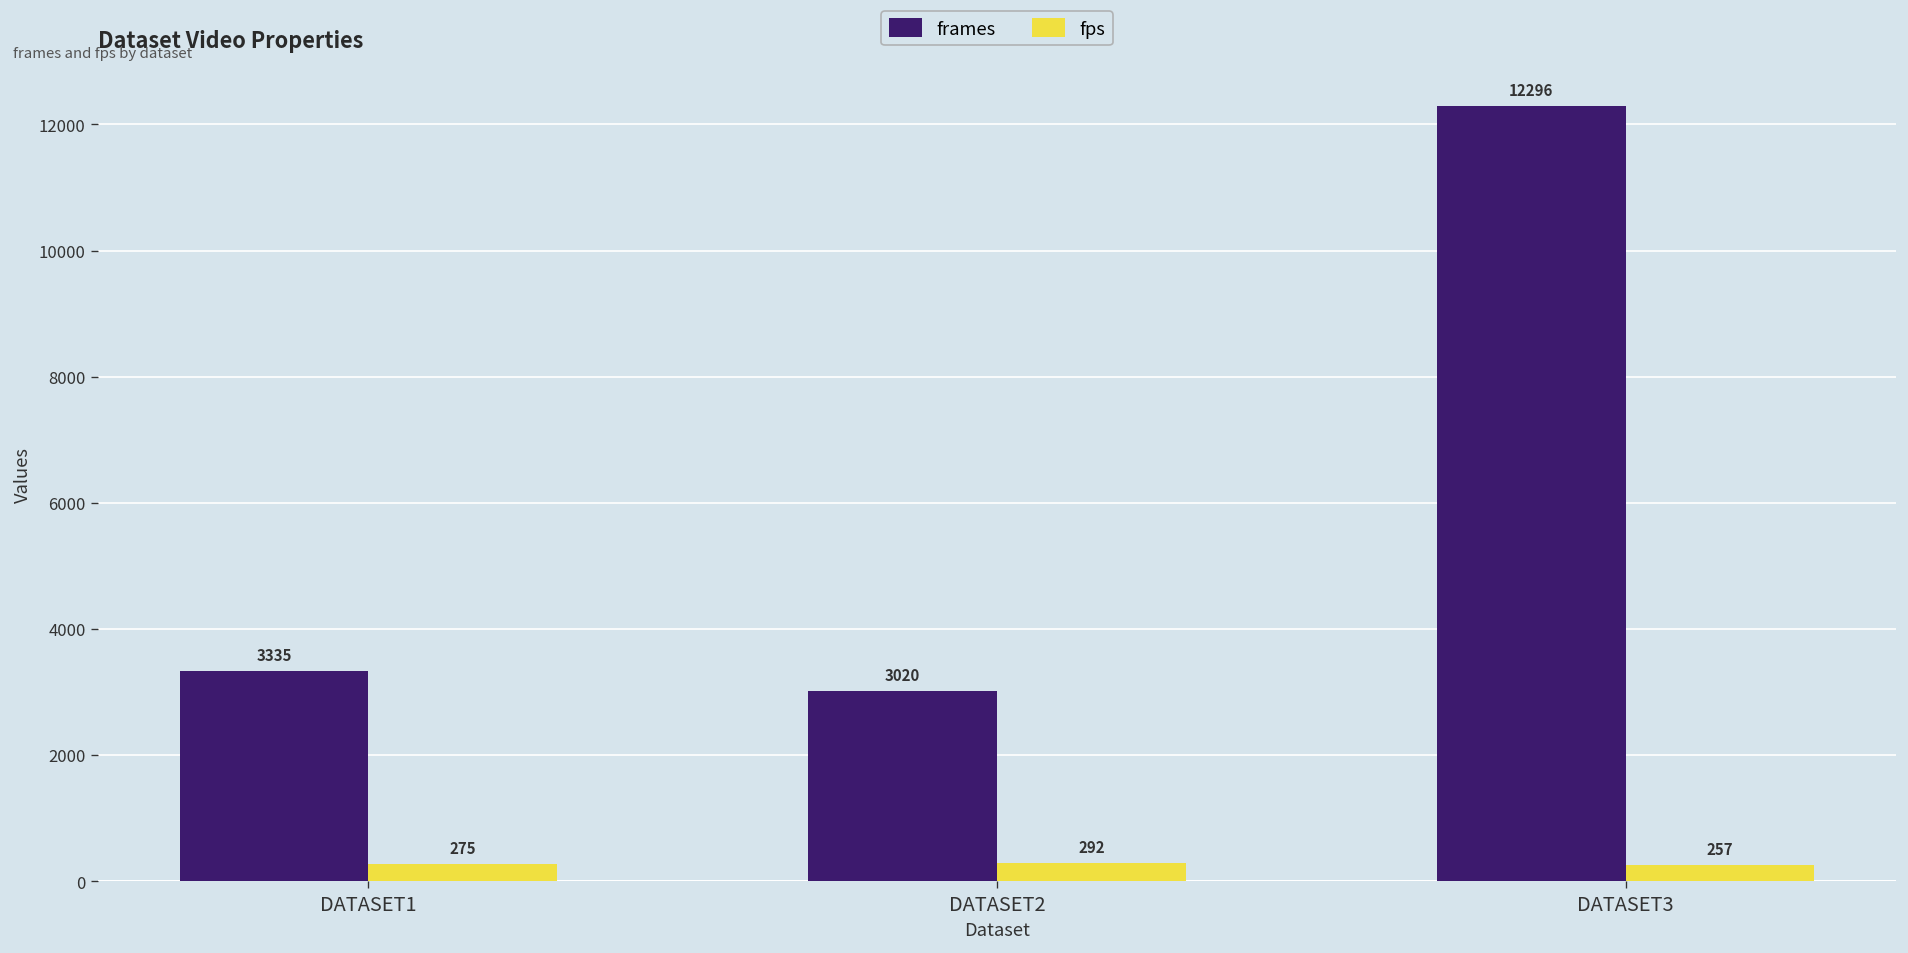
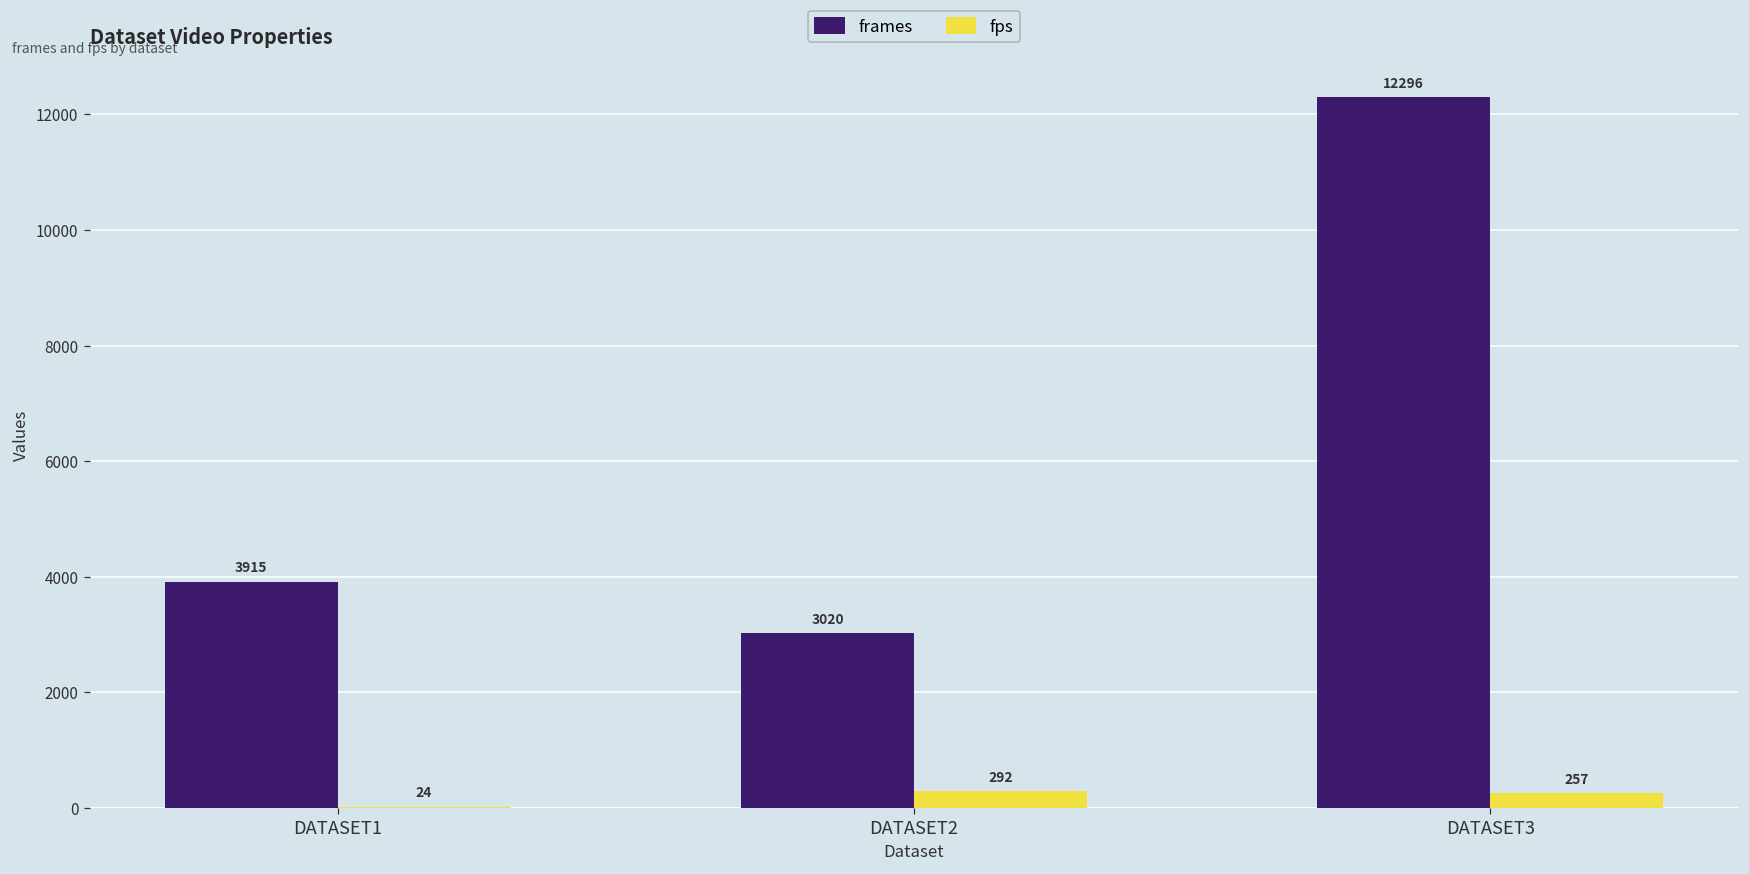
  {
    "frames": {
-     "DATASET1": 3335,
+     "DATASET1": 3915,
      "DATASET2": 3020,
      "DATASET3": 12296
    },
    "fps": {
-     "DATASET1": 275,
+     "DATASET1": 24,
      "DATASET2": 292,
      "DATASET3": 257
    }
  }
